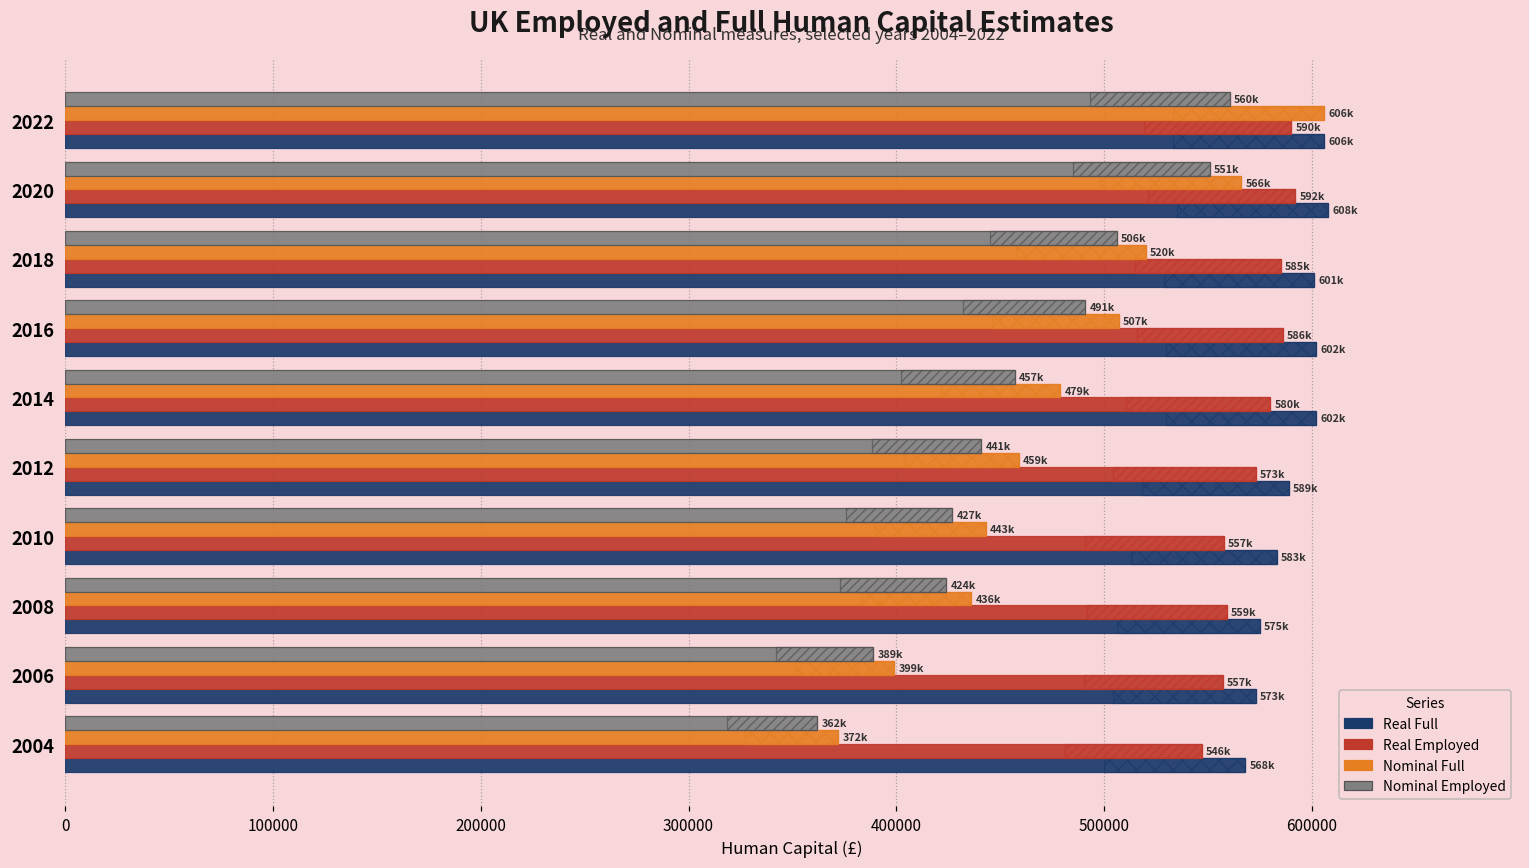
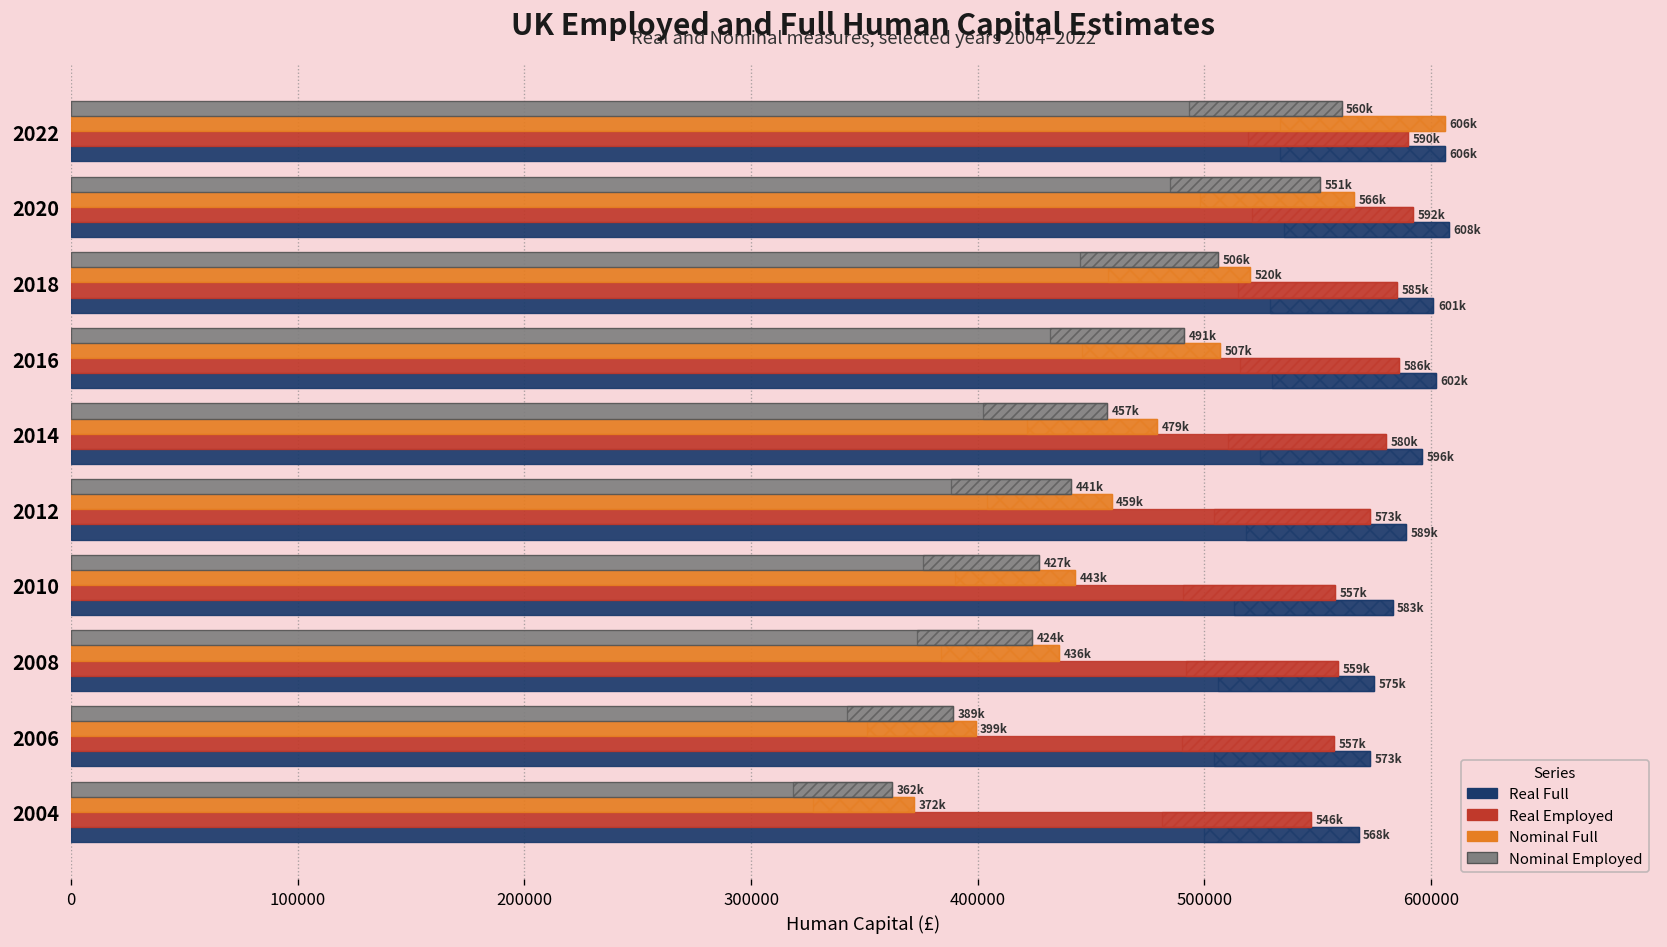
  {
    "Real Full": {
      "2022": "606k",
      "2020": "608k",
      "2018": "601k",
      "2016": "602k",
-     "2014": "602k",
+     "2014": "596k",
      "2012": "589k",
      "2010": "583k",
      "2008": "575k",
      "2006": "573k",
      "2004": "568k"
    },
    "Real Employed": {
      "2022": "590k",
      "2020": "592k",
      "2018": "585k",
      "2016": "586k",
      "2014": "580k",
      "2012": "573k",
      "2010": "557k",
      "2008": "559k",
      "2006": "557k"
    },
    "Nominal Full": {
      "2022": "606k",
      "2020": "566k",
      "2018": "520k",
      "2016": "507k",
      "2014": "479k",
      "2012": "459k",
      "2010": "443k",
      "2008": "436k",
      "2006": "399k",
      "2004": "372k"
    },
    "Nominal Employed": {
      "2022": "560k",
      "2020": "551k",
      "2018": "506k",
      "2016": "491k",
      "2014": "457k",
      "2012": "441k",
      "2010": "427k",
      "2008": "424k",
      "2006": "389k",
      "2004": "362k"
    }
  }
